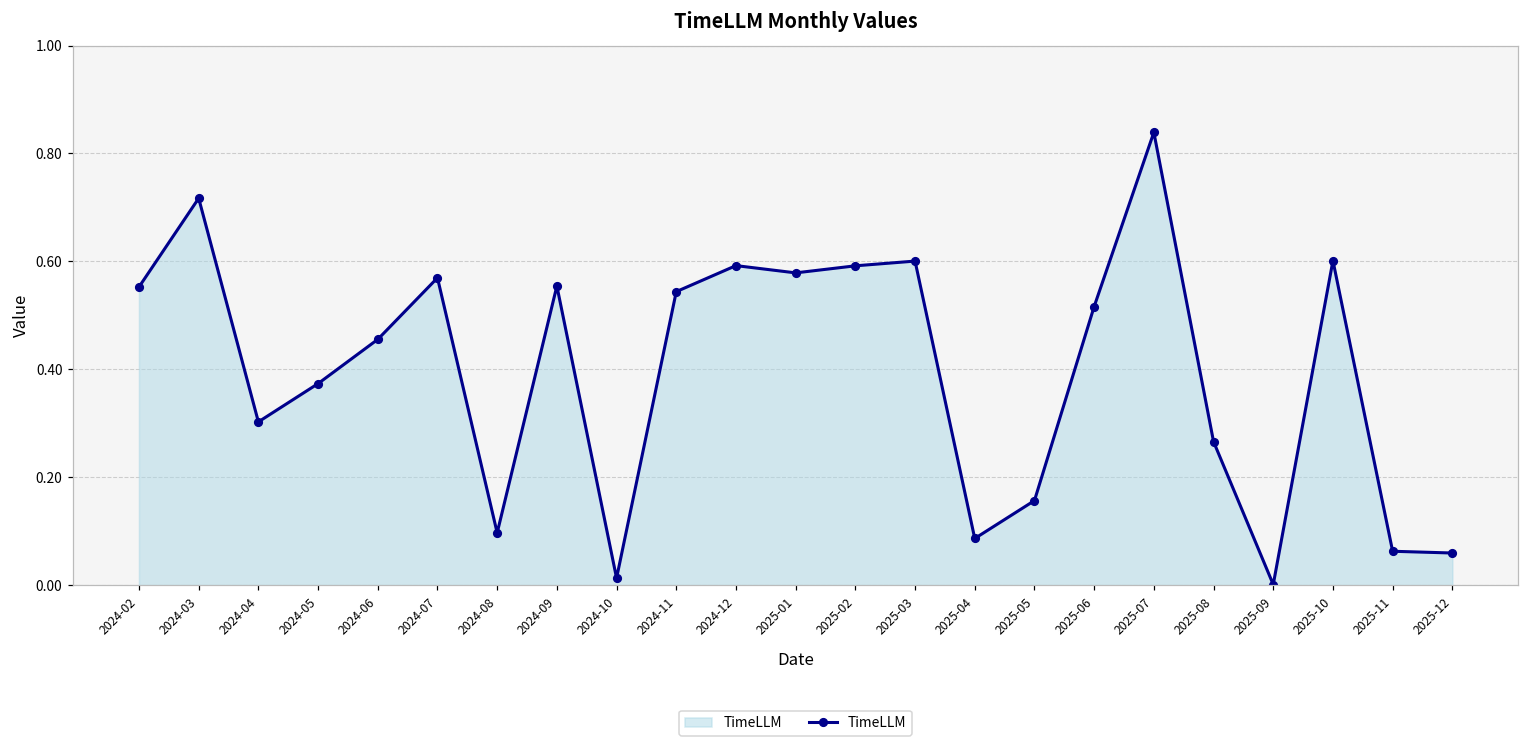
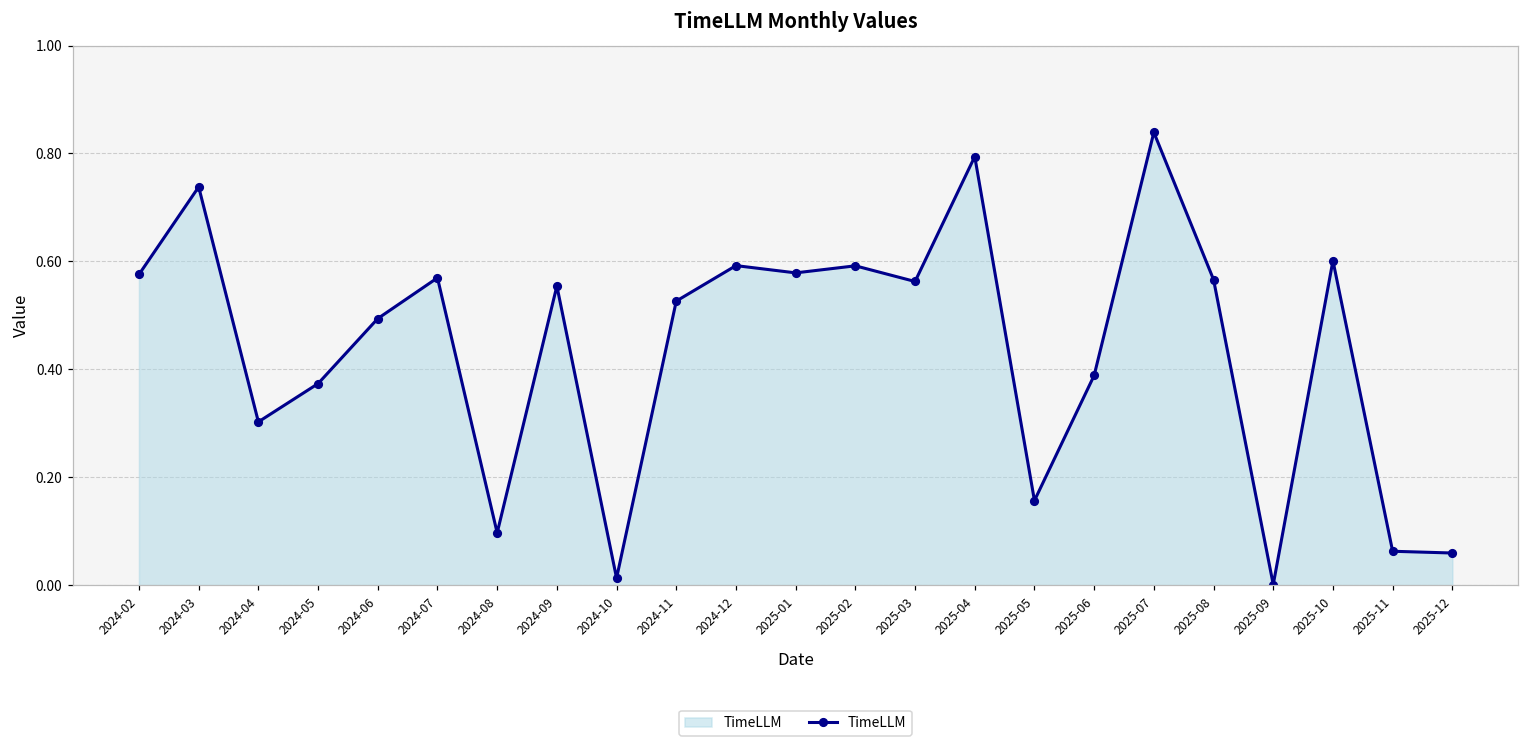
  {
-   "2024-02": 0.55,
-   "2024-03": 0.72,
+   "2024-02": 0.58,
+   "2024-03": 0.74,
    "2024-04": 0.30,
    "2024-05": 0.37,
-   "2024-06": 0.46,
+   "2024-06": 0.49,
    "2024-07": 0.57,
    "2024-08": 0.10,
    "2024-09": 0.55,
    "2024-10": 0.01,
-   "2024-11": 0.54,
+   "2024-11": 0.53,
    "2024-12": 0.59,
    "2025-01": 0.58,
    "2025-02": 0.59,
-   "2025-03": 0.60,
-   "2025-04": 0.09,
+   "2025-03": 0.56,
+   "2025-04": 0.79,
    "2025-05": 0.16,
-   "2025-06": 0.52,
+   "2025-06": 0.39,
    "2025-07": 0.84,
-   "2025-08": 0.27,
+   "2025-08": 0.57,
    "2025-09": 0.00,
    "2025-10": 0.60,
    "2025-11": 0.06,
    "2025-12": 0.06
  }
